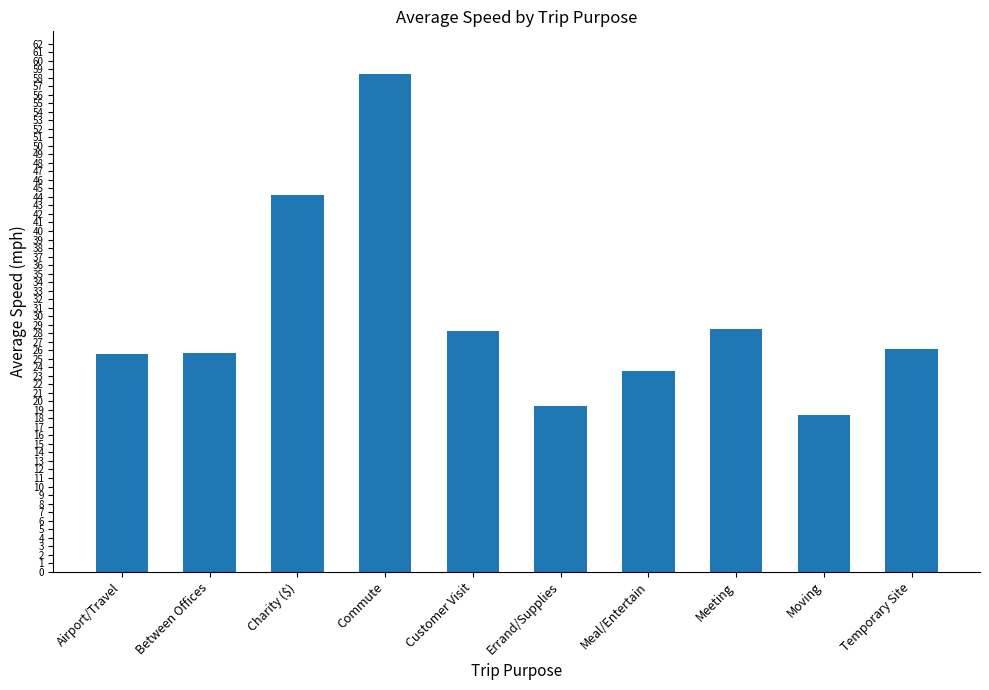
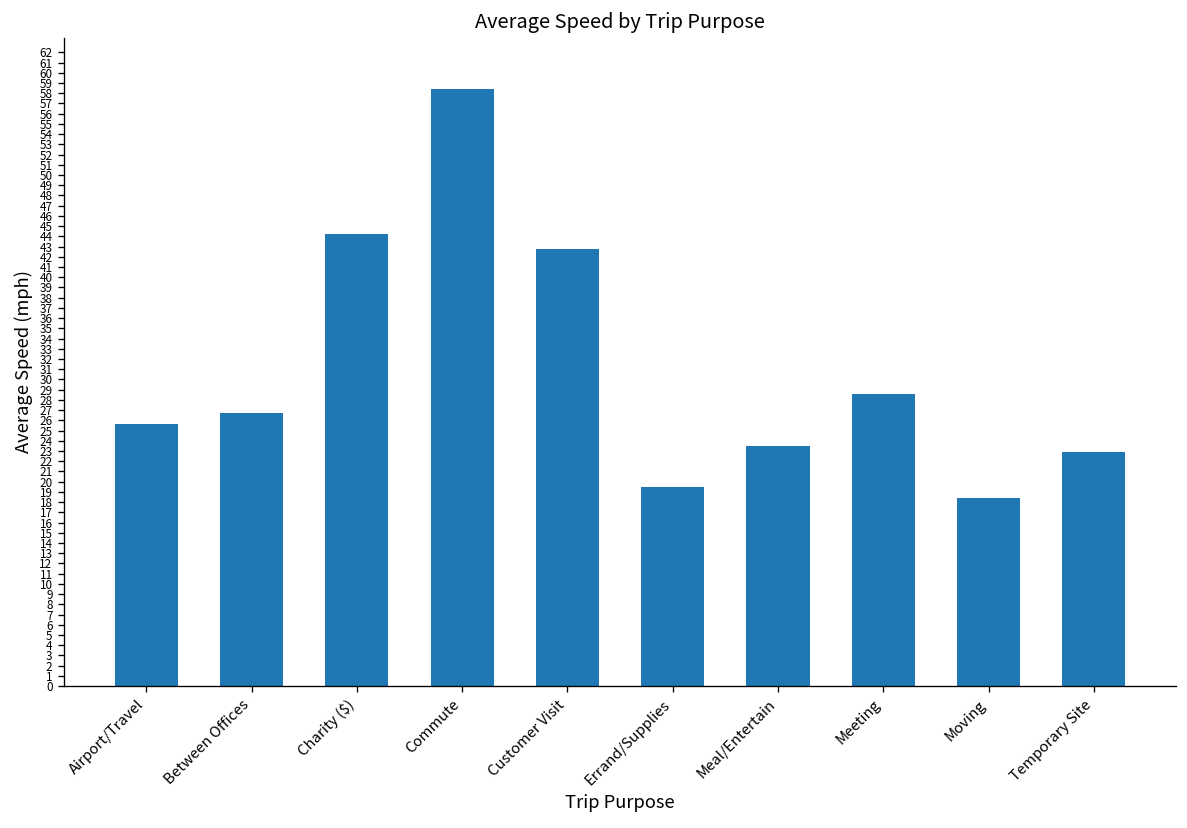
  {
    "Airport/Travel": 26,
-   "Between Offices": 26,
+   "Between Offices": 27,
    "Charity ($)": 44,
    "Commute": 58,
-   "Customer Visit": 28,
+   "Customer Visit": 43,
    "Errand/Supplies": 19,
    "Meal/Entertain": 24,
    "Meeting": 29,
    "Moving": 18,
-   "Temporary Site": 26
+   "Temporary Site": 23
  }
